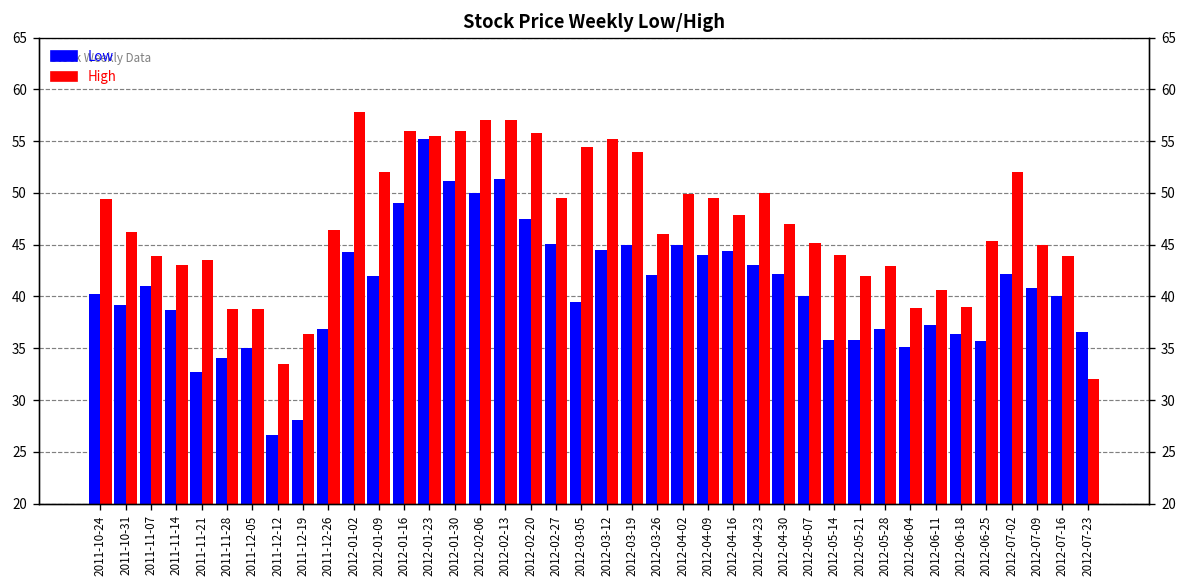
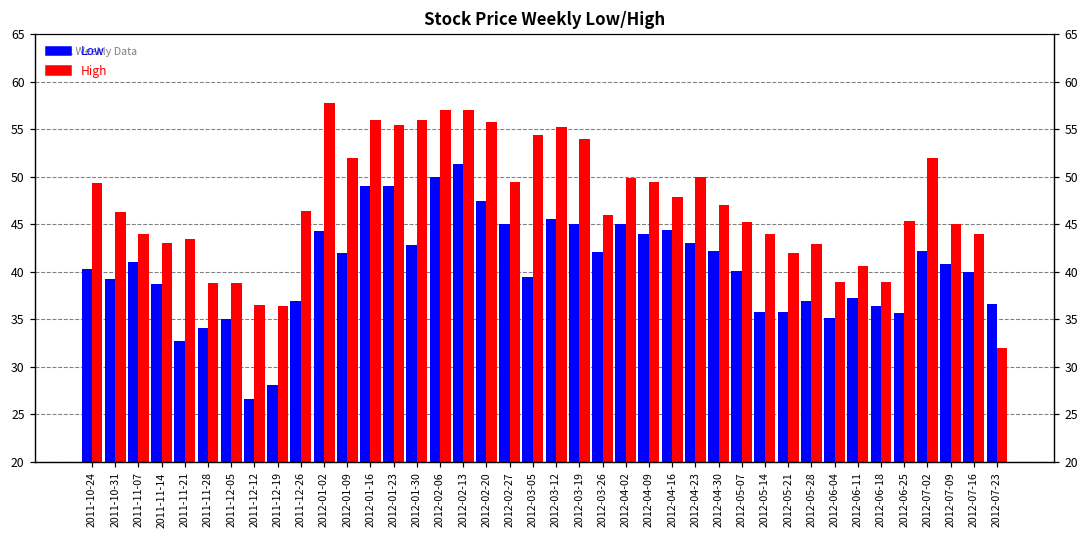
  {
    "Low": {
      "2011-10-24": 40,
      "2011-10-31": 39,
      "2011-11-07": 41,
      "2011-11-14": 39,
      "2011-11-21": 33,
      "2011-11-28": 34,
      "2011-12-05": 35,
      "2011-12-12": 27,
      "2011-12-19": 28,
      "2011-12-26": 37,
      "2012-01-02": 44,
      "2012-01-09": 42,
      "2012-01-16": 49,
-     "2012-01-23": 55,
-     "2012-01-30": 51,
+     "2012-01-23": 49,
+     "2012-01-30": 43,
      "2012-02-06": 50,
      "2012-02-13": 51,
      "2012-02-20": 48,
      "2012-02-27": 45,
      "2012-03-05": 40,
-     "2012-03-12": 45,
+     "2012-03-12": 46,
      "2012-03-19": 45,
      "2012-03-26": 42,
      "2012-04-02": 45,
      "2012-04-09": 44,
      "2012-04-16": 44,
      "2012-04-23": 43,
      "2012-04-30": 42,
      "2012-05-07": 40,
      "2012-05-14": 36,
      "2012-05-21": 36,
      "2012-05-28": 37,
      "2012-06-04": 35,
      "2012-06-11": 37,
      "2012-06-18": 36,
      "2012-06-25": 36,
      "2012-07-02": 42,
      "2012-07-09": 41,
      "2012-07-16": 40,
      "2012-07-23": 37
    },
    "High": {
      "2011-10-24": 49,
      "2011-10-31": 46,
      "2011-11-07": 44,
      "2011-11-14": 43,
      "2011-11-21": 44,
      "2011-11-28": 39,
      "2011-12-05": 39,
-     "2011-12-12": 34,
+     "2011-12-12": 37,
      "2011-12-19": 36,
      "2011-12-26": 46,
      "2012-01-02": 58,
      "2012-01-09": 52,
      "2012-01-16": 56,
      "2012-01-23": 55,
      "2012-01-30": 56,
      "2012-02-06": 57,
      "2012-02-13": 57,
      "2012-02-20": 56,
      "2012-02-27": 50,
      "2012-03-05": 54,
      "2012-03-12": 55,
      "2012-03-19": 54,
      "2012-03-26": 46,
      "2012-04-02": 50,
      "2012-04-09": 50,
      "2012-04-16": 48,
      "2012-04-23": 50,
      "2012-04-30": 47,
      "2012-05-07": 45,
      "2012-05-14": 44,
      "2012-05-21": 42,
      "2012-05-28": 43,
      "2012-06-04": 39,
      "2012-06-11": 41,
      "2012-06-18": 39,
      "2012-06-25": 45,
      "2012-07-02": 52,
      "2012-07-09": 45,
      "2012-07-16": 44,
      "2012-07-23": 32
    }
  }
